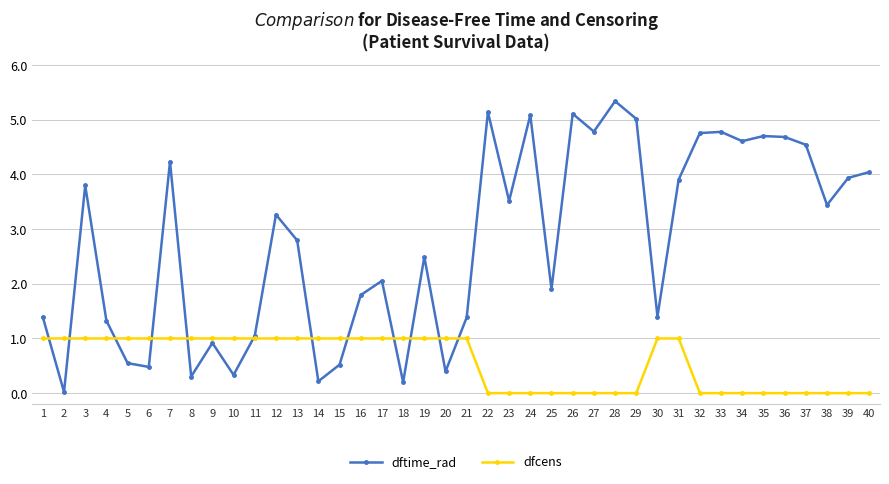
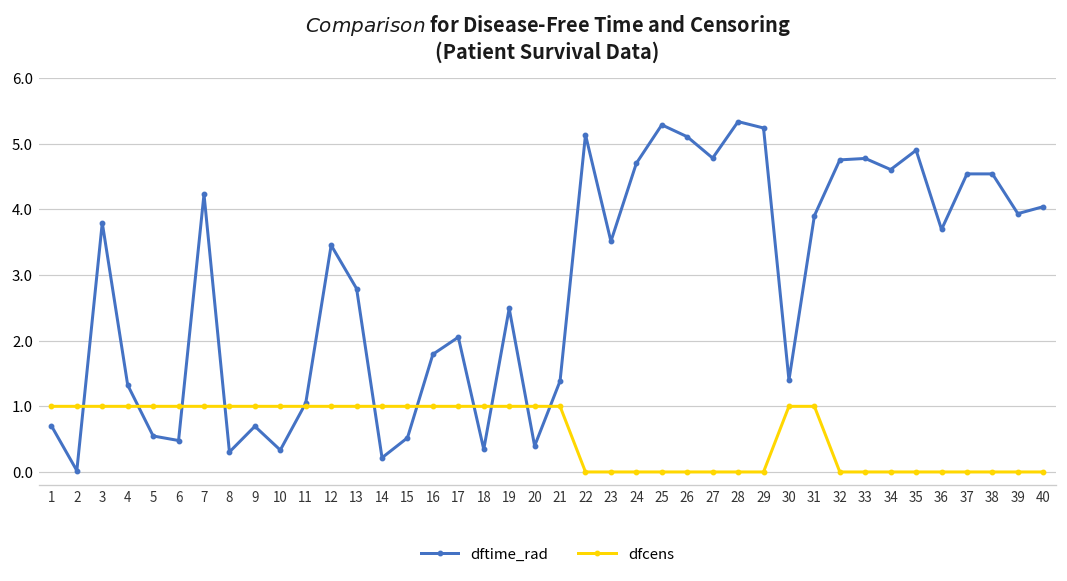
  {
    "dftime_rad": {
-     "1": 1.4,
+     "1": 0.7,
      "2": 0.0,
      "3": 3.8,
      "4": 1.3,
      "5": 0.5,
      "6": 0.5,
      "7": 4.2,
      "8": 0.3,
-     "9": 0.9,
+     "9": 0.7,
      "10": 0.3,
      "11": 1.0,
-     "12": 3.3,
+     "12": 3.5,
      "13": 2.8,
      "14": 0.2,
      "15": 0.5,
      "16": 1.8,
      "17": 2.1,
-     "18": 0.2,
+     "18": 0.3,
      "19": 2.5,
      "20": 0.4,
      "21": 1.4,
      "22": 5.1,
      "23": 3.5,
-     "24": 5.1,
-     "25": 1.9,
+     "24": 4.7,
+     "25": 5.3,
      "26": 5.1,
      "27": 4.8,
      "28": 5.3,
-     "29": 5.0,
+     "29": 5.2,
      "30": 1.4,
      "31": 3.9,
      "32": 4.8,
      "33": 4.8,
      "34": 4.6,
-     "35": 4.7,
-     "36": 4.7,
+     "35": 4.9,
+     "36": 3.7,
      "37": 4.5,
-     "38": 3.4,
+     "38": 4.5,
      "39": 3.9,
      "40": 4.0
    },
    "dfcens": {
      "1": 1.0,
      "2": 1.0,
      "3": 1.0,
      "4": 1.0,
      "5": 1.0,
      "6": 1.0,
      "7": 1.0,
      "8": 1.0,
      "9": 1.0,
      "10": 1.0,
      "11": 1.0,
      "12": 1.0,
      "13": 1.0,
      "14": 1.0,
      "15": 1.0,
      "16": 1.0,
      "17": 1.0,
      "18": 1.0,
      "19": 1.0,
      "20": 1.0,
      "21": 1.0,
      "22": 0.0,
      "23": 0.0,
      "24": 0.0,
      "25": 0.0,
      "26": 0.0,
      "27": 0.0,
      "28": 0.0,
      "29": 0.0,
      "30": 1.0,
      "31": 1.0,
      "32": 0.0,
      "33": 0.0,
      "34": 0.0,
      "35": 0.0,
      "36": 0.0,
      "37": 0.0,
      "38": 0.0,
      "39": 0.0,
      "40": 0.0
    }
  }
